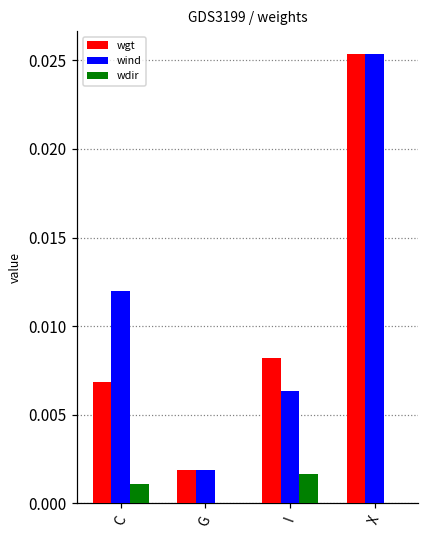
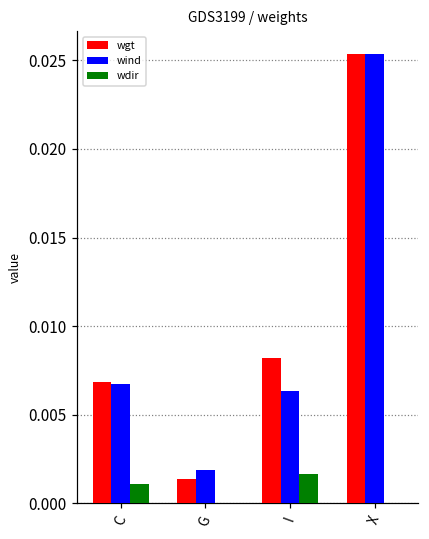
  {
    "wgt": {
      "C": 0.0068,
-     "G": 0.0019,
+     "G": 0.0014,
      "I": 0.0082,
      "X": 0.0254
    },
    "wind": {
-     "C": 0.0120,
+     "C": 0.0067,
      "G": 0.0019,
      "I": 0.0064,
      "X": 0.0254
    },
    "wdir": {
      "C": 0.0011,
      "G": 0.0000,
      "I": 0.0017,
      "X": 0.0000
    }
  }
